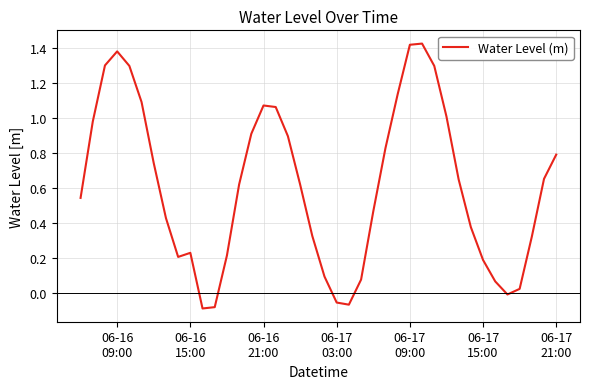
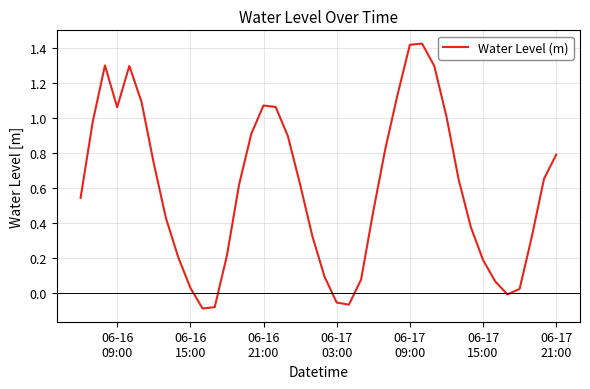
  {
-   "06-16 09:00": 1.38,
-   "06-16 15:00": 0.23,
+   "06-16 09:00": 1.06,
+   "06-16 15:00": 0.03,
    "06-16 21:00": 1.07,
    "06-17 03:00": -0.05,
    "06-17 09:00": 1.42,
    "06-17 15:00": 0.19,
    "06-17 21:00": 0.79
  }
